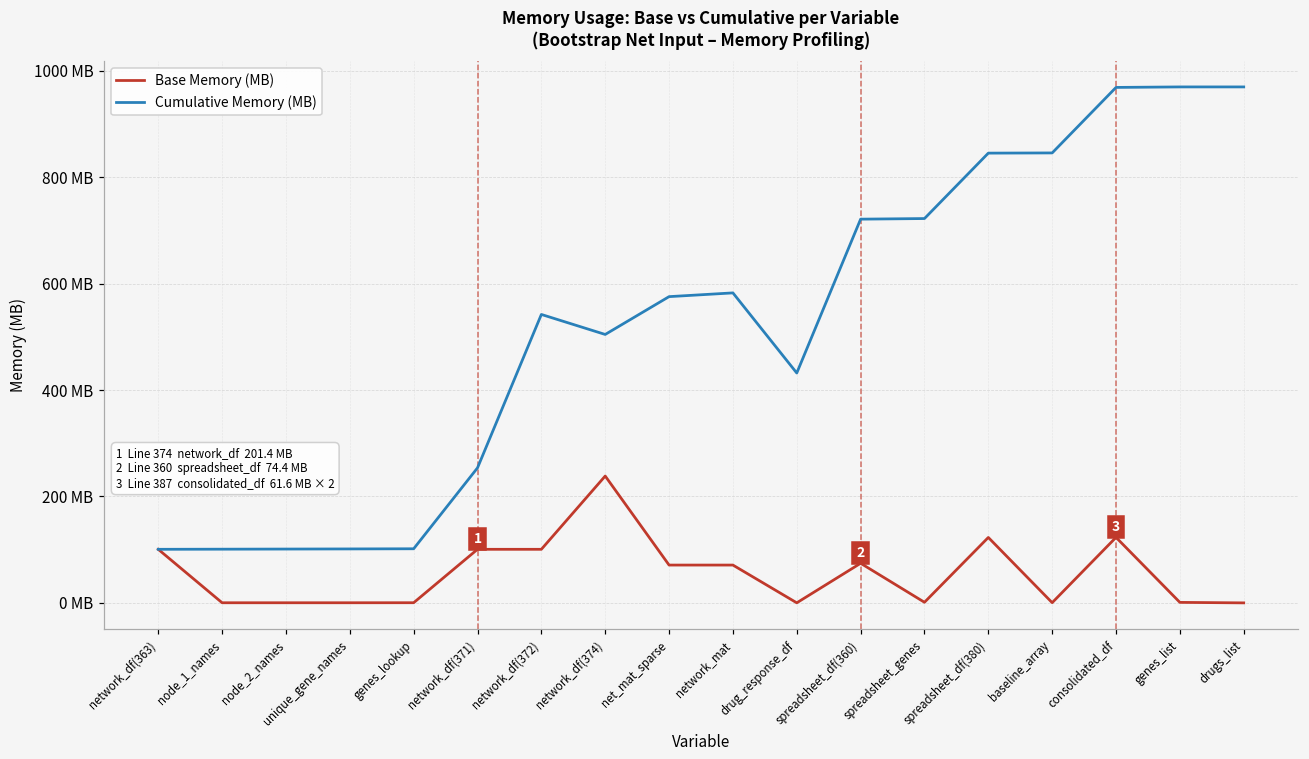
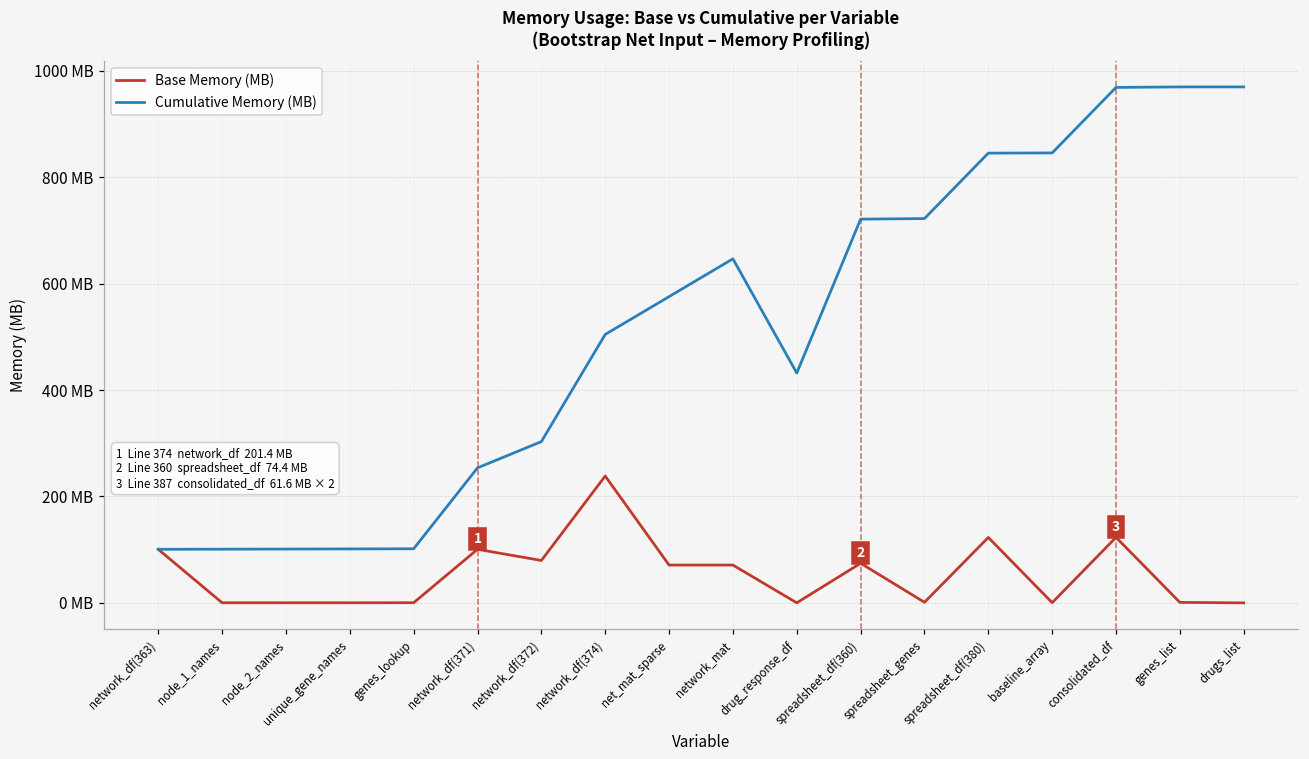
  {
    "Base Memory (MB)": {
      "node_1_names": "0 MB",
      "node_2_names": "0 MB",
      "unique_gene_names": "0 MB",
      "genes_lookup": "0 MB",
-     "network_df(372)": "100 MB",
+     "network_df(372)": "80 MB",
      "network_df(374)": "240 MB",
      "net_mat_sparse": "70 MB",
      "network_mat": "70 MB",
      "drug_response_df": "0 MB",
      "spreadsheet_genes": "0 MB",
      "spreadsheet_df(380)": "120 MB",
      "baseline_array": "0 MB",
      "genes_list": "0 MB",
      "drugs_list": "0 MB"
    },
    "Cumulative Memory (MB)": {
      "node_1_names": "100 MB",
      "node_2_names": "100 MB",
      "unique_gene_names": "100 MB",
      "genes_lookup": "100 MB",
      "network_df(371)": "250 MB",
-     "network_df(372)": "540 MB",
+     "network_df(372)": "300 MB",
      "network_df(374)": "500 MB",
      "net_mat_sparse": "580 MB",
-     "network_mat": "580 MB",
+     "network_mat": "650 MB",
      "drug_response_df": "430 MB",
      "spreadsheet_df(360)": "720 MB",
      "spreadsheet_genes": "720 MB",
      "spreadsheet_df(380)": "850 MB",
      "baseline_array": "850 MB",
      "consolidated_df": "970 MB",
      "genes_list": "970 MB",
      "drugs_list": "970 MB"
    }
  }
